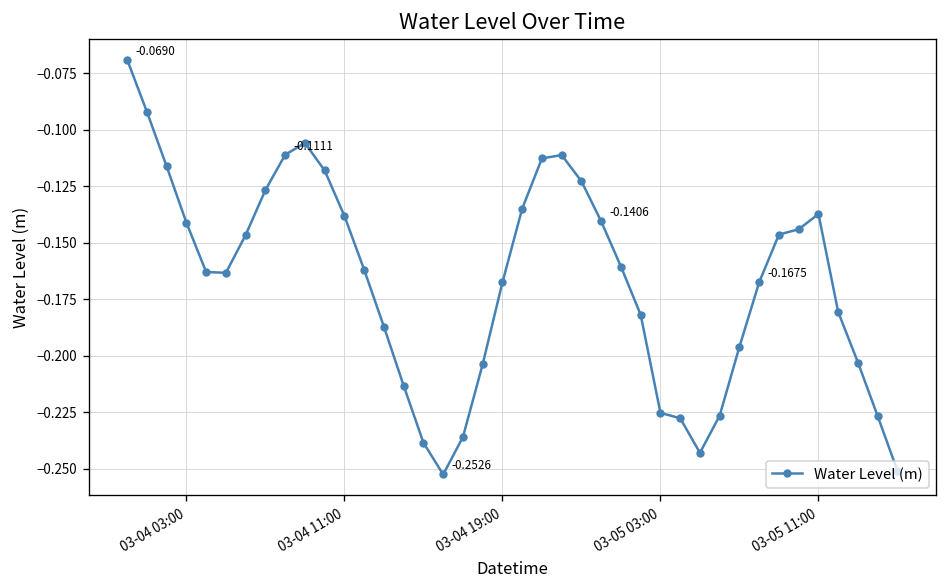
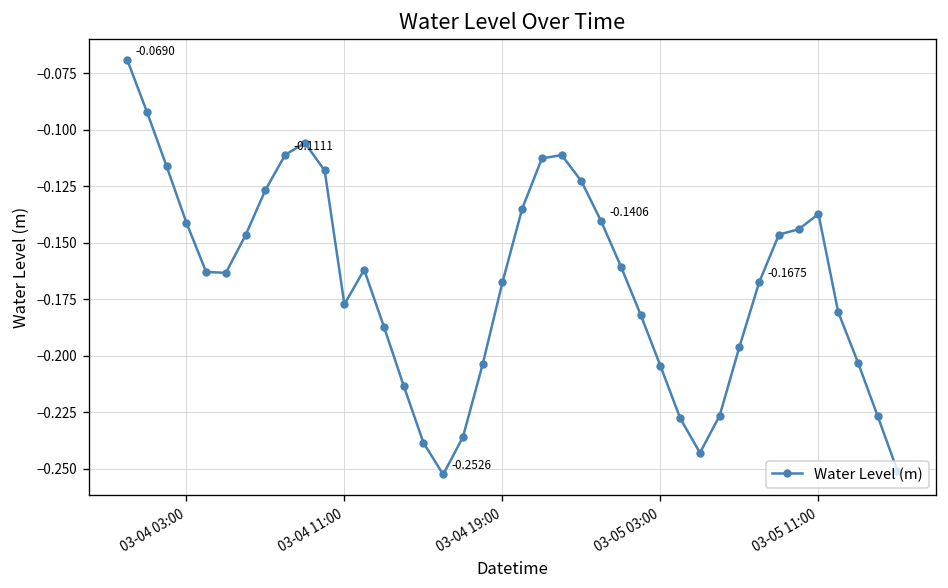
  {
    "03-04 03:00": -0.141,
-   "03-04 11:00": -0.138,
+   "03-04 11:00": -0.177,
    "03-04 19:00": -0.168,
-   "03-05 03:00": -0.225,
+   "03-05 03:00": -0.205,
    "03-05 11:00": -0.137
  }
